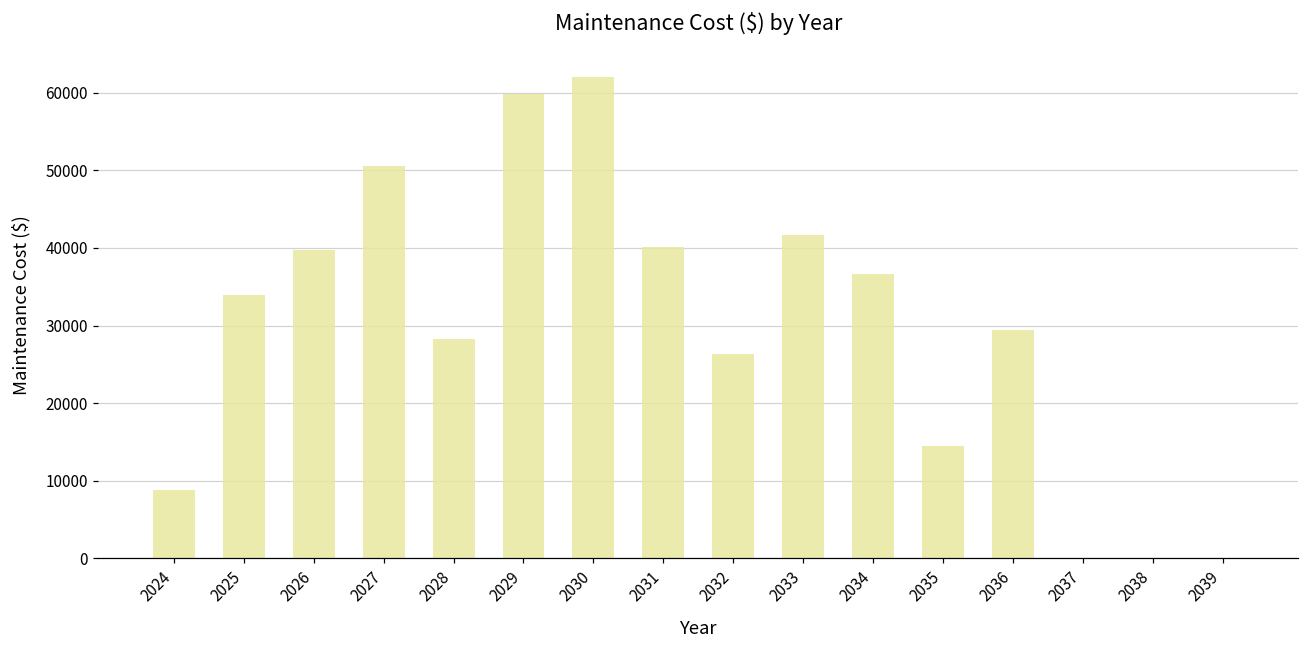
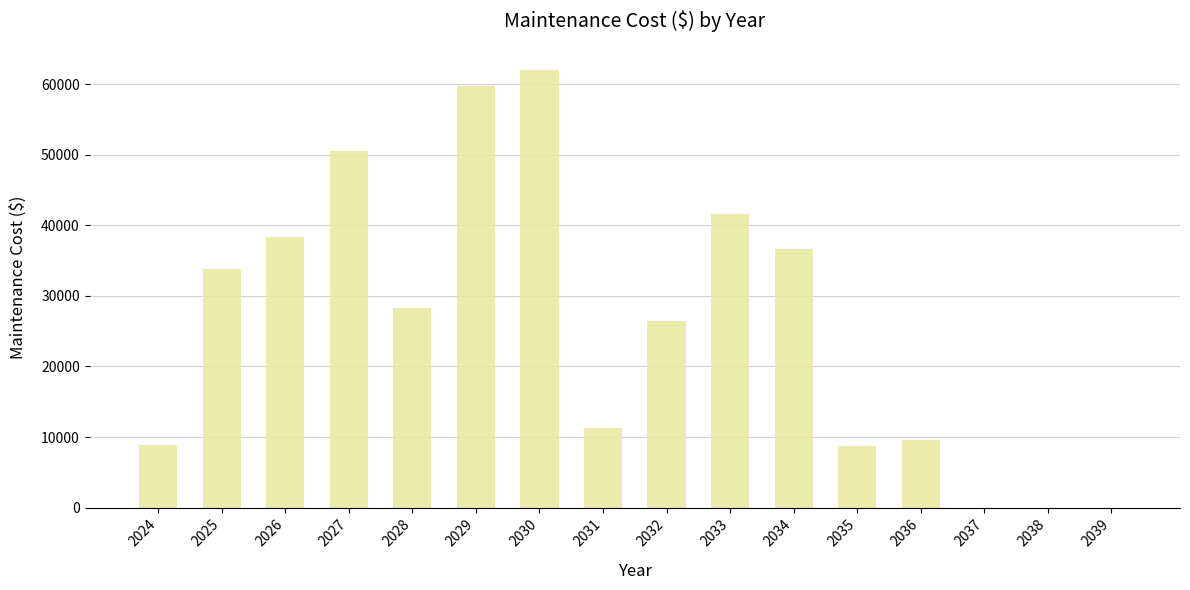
  {
    "2024": 9000,
    "2025": 34000,
-   "2026": 40000,
+   "2026": 38000,
    "2027": 51000,
    "2028": 28000,
    "2029": 60000,
    "2030": 62000,
-   "2031": 40000,
+   "2031": 11000,
    "2032": 26000,
    "2033": 42000,
    "2034": 37000,
-   "2035": 14000,
-   "2036": 29000,
+   "2035": 9000,
+   "2036": 10000,
    "2037": 0,
    "2038": 0,
    "2039": 0
  }
